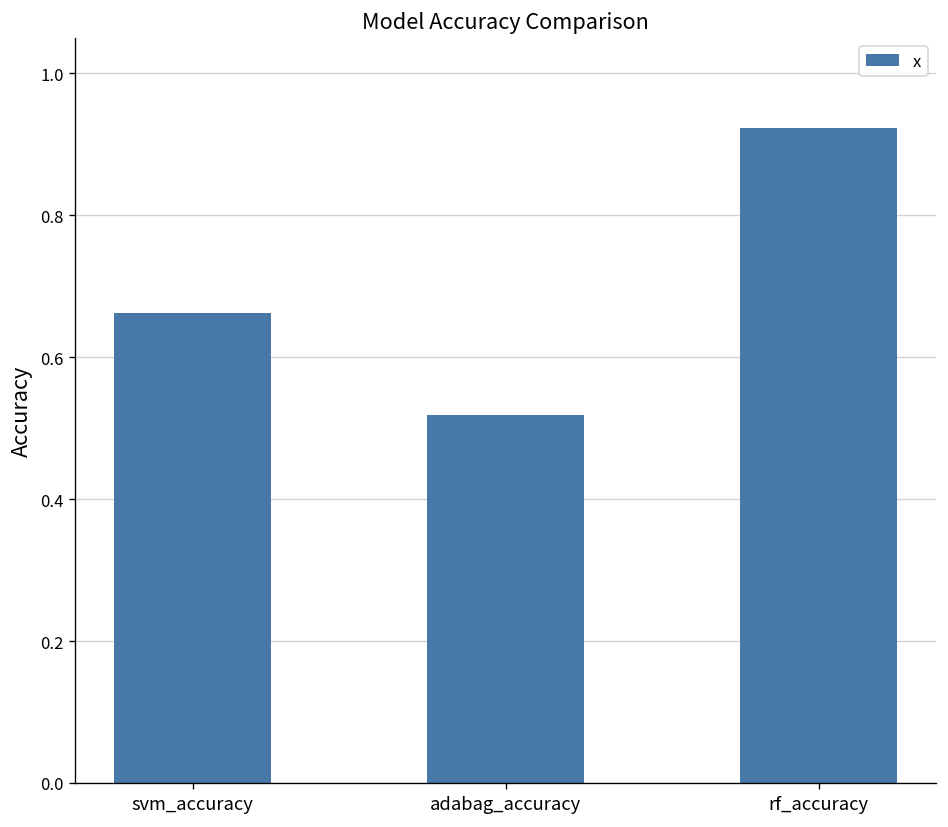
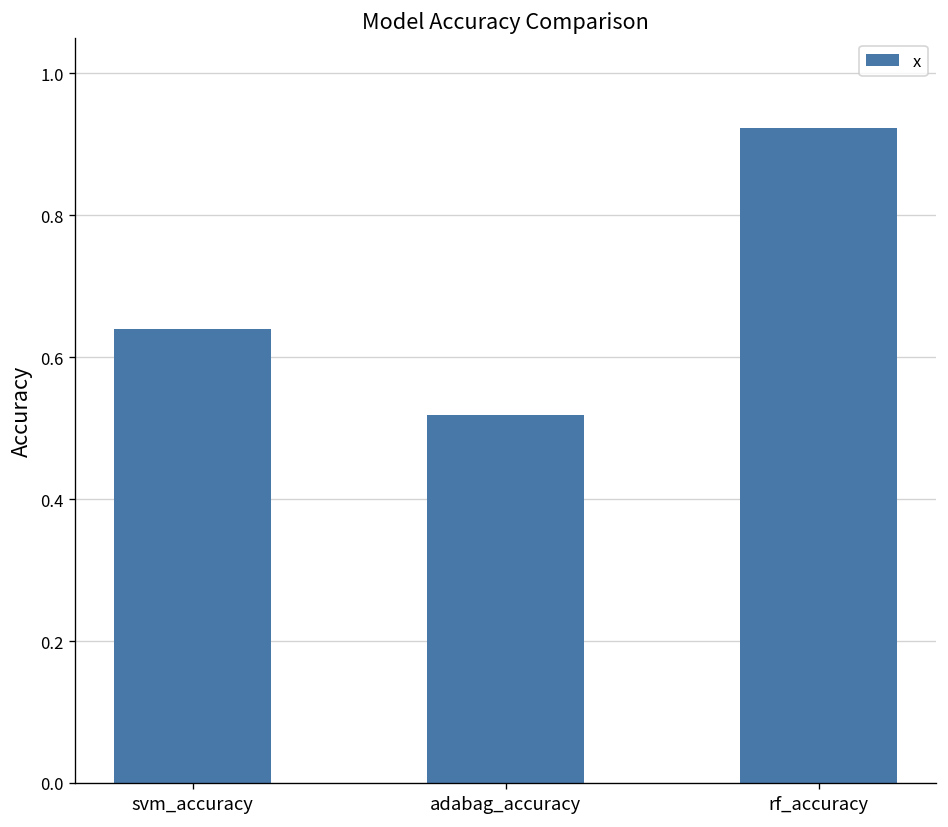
  {
-   "svm_accuracy": 0.66,
+   "svm_accuracy": 0.64,
    "adabag_accuracy": 0.52,
    "rf_accuracy": 0.92
  }
